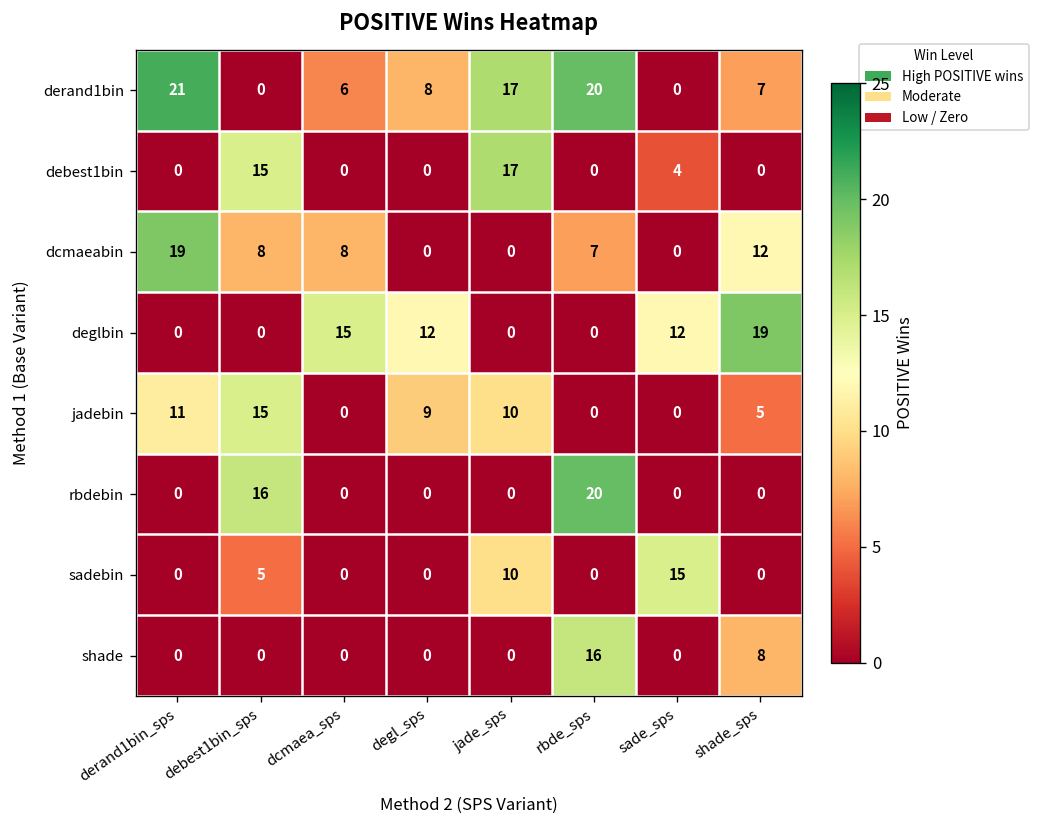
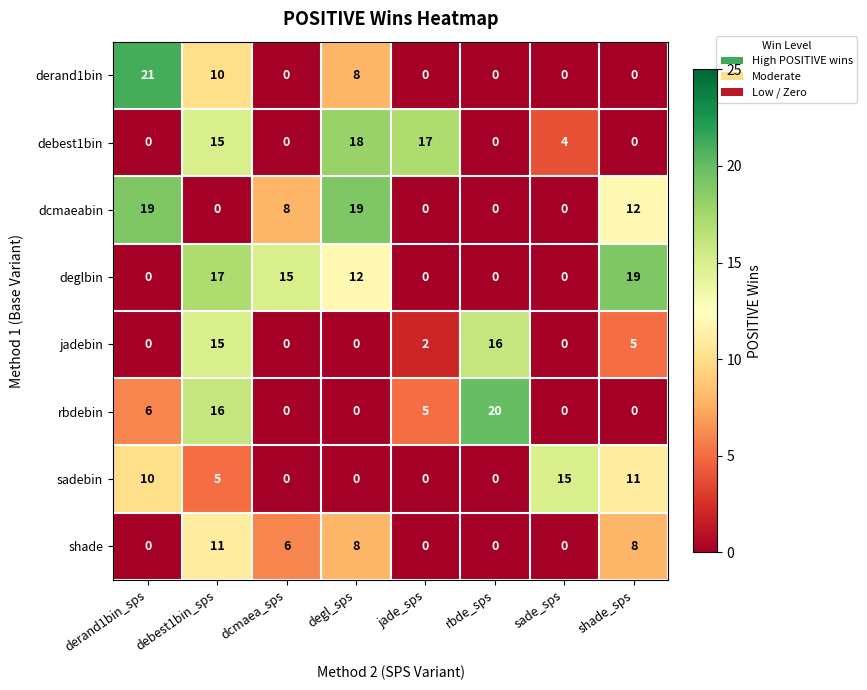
  {
    "derand1bin": {
      "derand1bin_sps": 21,
-     "debest1bin_sps": 0,
-     "dcmaea_sps": 6,
+     "debest1bin_sps": 10,
+     "dcmaea_sps": 0,
      "degl_sps": 8,
-     "jade_sps": 17,
-     "rbde_sps": 20,
+     "jade_sps": 0,
+     "rbde_sps": 0,
      "sade_sps": 0,
-     "shade_sps": 7
+     "shade_sps": 0
    },
    "debest1bin": {
      "derand1bin_sps": 0,
      "debest1bin_sps": 15,
      "dcmaea_sps": 0,
-     "degl_sps": 0,
+     "degl_sps": 18,
      "jade_sps": 17,
      "rbde_sps": 0,
      "sade_sps": 4,
      "shade_sps": 0
    },
    "dcmaeabin": {
      "derand1bin_sps": 19,
-     "debest1bin_sps": 8,
+     "debest1bin_sps": 0,
      "dcmaea_sps": 8,
-     "degl_sps": 0,
+     "degl_sps": 19,
      "jade_sps": 0,
-     "rbde_sps": 7,
+     "rbde_sps": 0,
      "sade_sps": 0,
      "shade_sps": 12
    },
    "deglbin": {
      "derand1bin_sps": 0,
-     "debest1bin_sps": 0,
+     "debest1bin_sps": 17,
      "dcmaea_sps": 15,
      "degl_sps": 12,
      "jade_sps": 0,
      "rbde_sps": 0,
-     "sade_sps": 12,
+     "sade_sps": 0,
      "shade_sps": 19
    },
    "jadebin": {
-     "derand1bin_sps": 11,
+     "derand1bin_sps": 0,
      "debest1bin_sps": 15,
      "dcmaea_sps": 0,
-     "degl_sps": 9,
-     "jade_sps": 10,
-     "rbde_sps": 0,
+     "degl_sps": 0,
+     "jade_sps": 2,
+     "rbde_sps": 16,
      "sade_sps": 0,
      "shade_sps": 5
    },
    "rbdebin": {
-     "derand1bin_sps": 0,
+     "derand1bin_sps": 6,
      "debest1bin_sps": 16,
      "dcmaea_sps": 0,
      "degl_sps": 0,
-     "jade_sps": 0,
+     "jade_sps": 5,
      "rbde_sps": 20,
      "sade_sps": 0,
      "shade_sps": 0
    },
    "sadebin": {
-     "derand1bin_sps": 0,
+     "derand1bin_sps": 10,
      "debest1bin_sps": 5,
      "dcmaea_sps": 0,
      "degl_sps": 0,
-     "jade_sps": 10,
+     "jade_sps": 0,
      "rbde_sps": 0,
      "sade_sps": 15,
-     "shade_sps": 0
+     "shade_sps": 11
    },
    "shade": {
      "derand1bin_sps": 0,
-     "debest1bin_sps": 0,
-     "dcmaea_sps": 0,
-     "degl_sps": 0,
+     "debest1bin_sps": 11,
+     "dcmaea_sps": 6,
+     "degl_sps": 8,
      "jade_sps": 0,
-     "rbde_sps": 16,
+     "rbde_sps": 0,
      "sade_sps": 0,
      "shade_sps": 8
    }
  }
